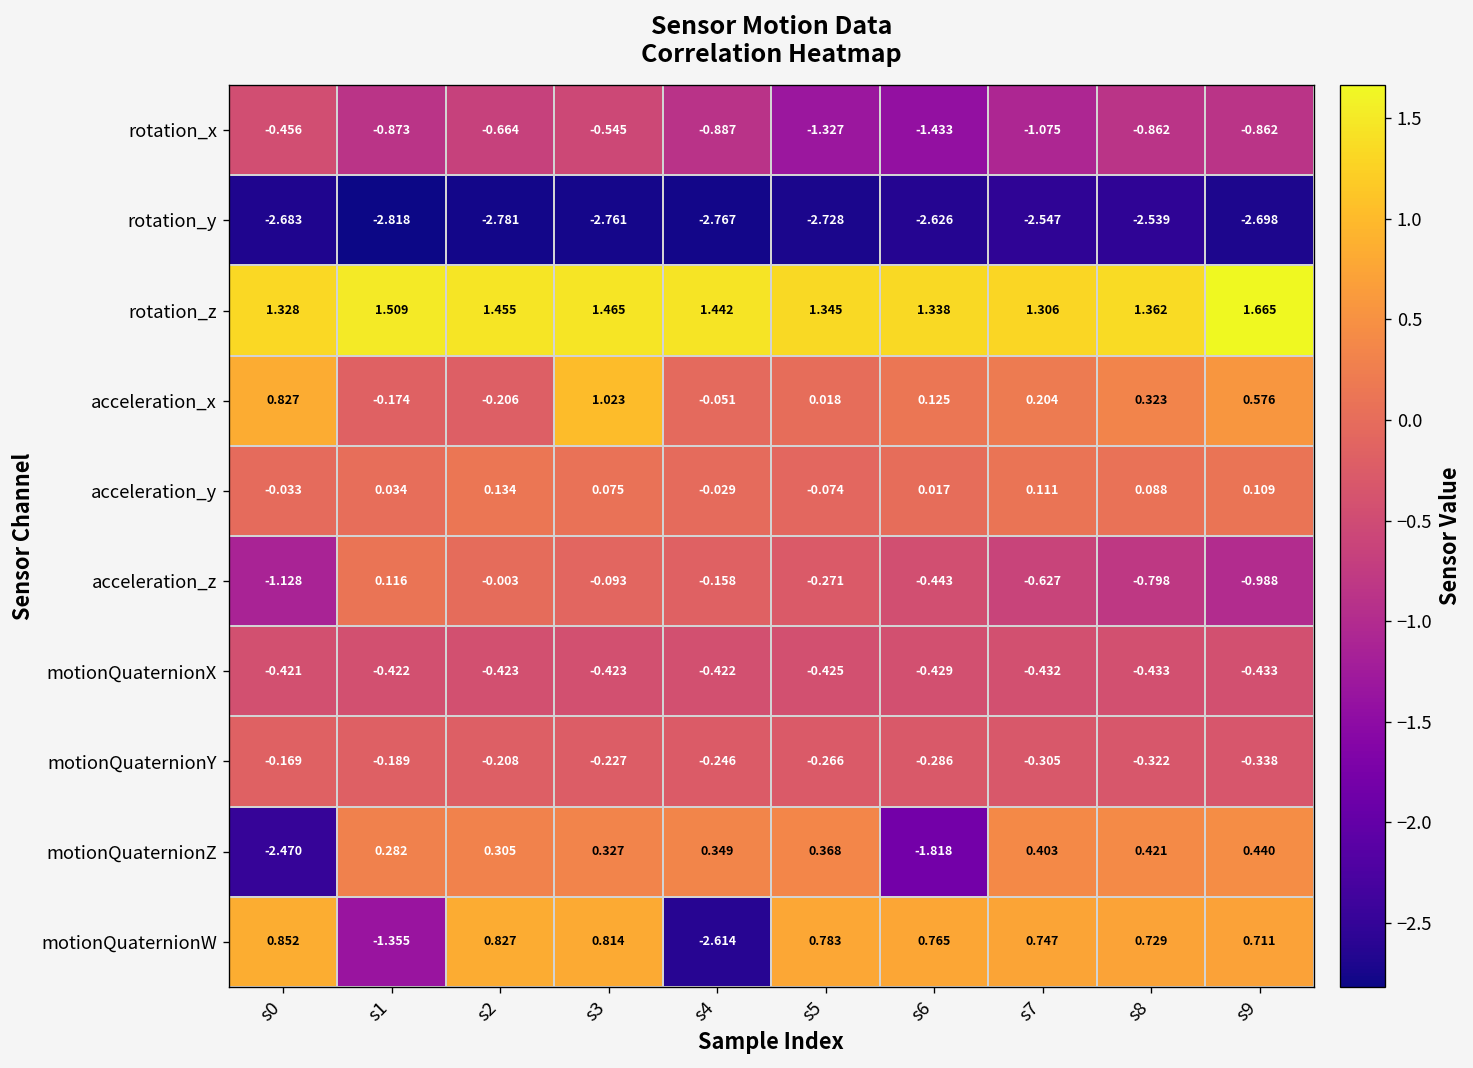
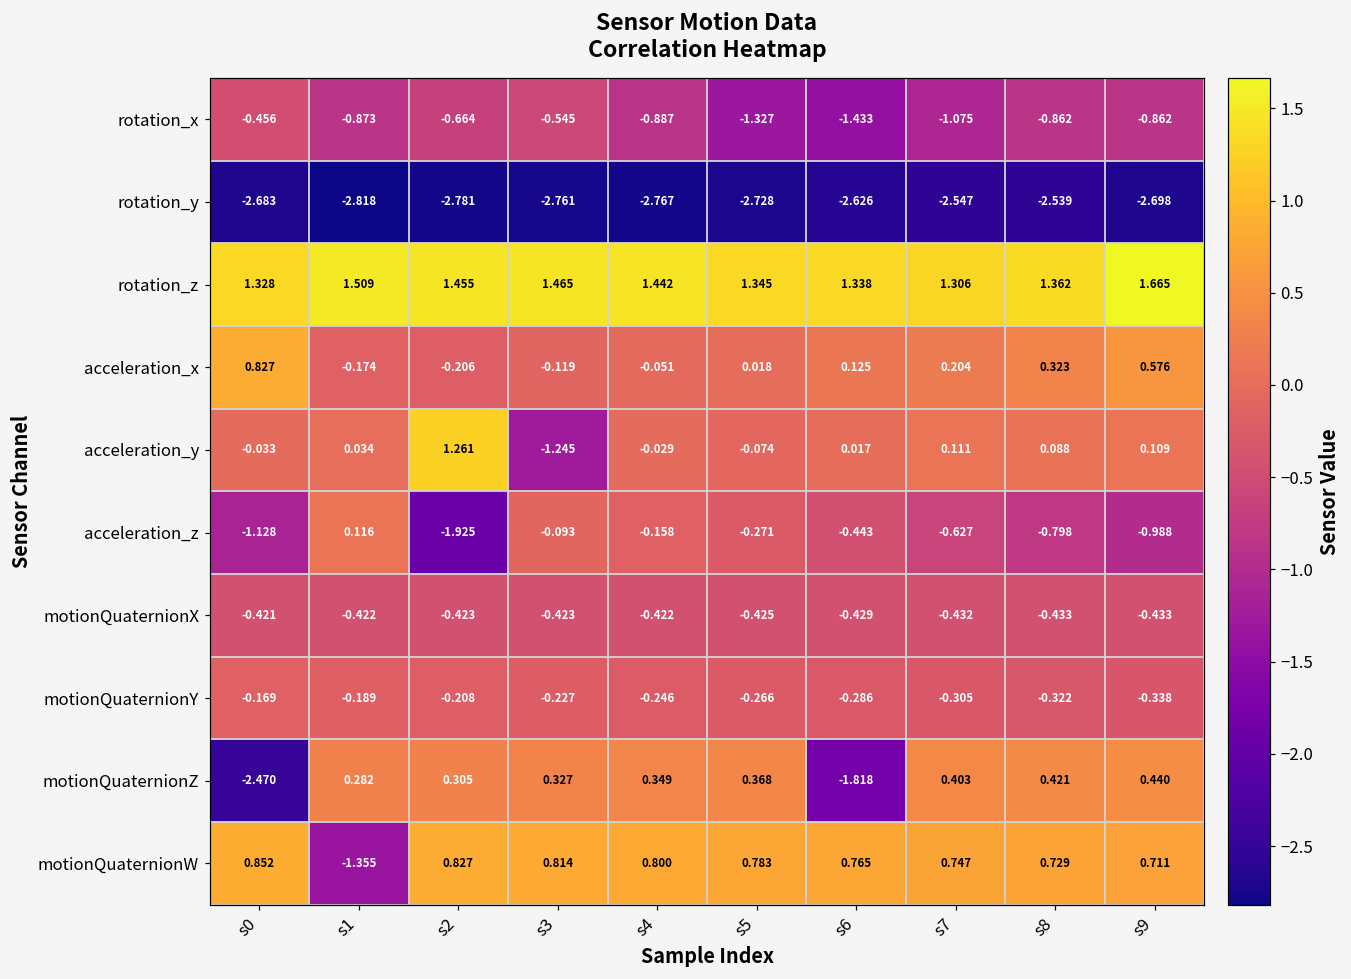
  {
    "rotation_x": {
      "s0": -0.456,
      "s1": -0.873,
      "s2": -0.664,
      "s3": -0.545,
      "s4": -0.887,
      "s5": -1.327,
      "s6": -1.433,
      "s7": -1.075,
      "s8": -0.862,
      "s9": -0.862
    },
    "rotation_y": {
      "s0": -2.683,
      "s1": -2.818,
      "s2": -2.781,
      "s3": -2.761,
      "s4": -2.767,
      "s5": -2.728,
      "s6": -2.626,
      "s7": -2.547,
      "s8": -2.539,
      "s9": -2.698
    },
    "rotation_z": {
      "s0": 1.328,
      "s1": 1.509,
      "s2": 1.455,
      "s3": 1.465,
      "s4": 1.442,
      "s5": 1.345,
      "s6": 1.338,
      "s7": 1.306,
      "s8": 1.362,
      "s9": 1.665
    },
    "acceleration_x": {
      "s0": 0.827,
      "s1": -0.174,
      "s2": -0.206,
-     "s3": 1.023,
+     "s3": -0.119,
      "s4": -0.051,
      "s5": 0.018,
      "s6": 0.125,
      "s7": 0.204,
      "s8": 0.323,
      "s9": 0.576
    },
    "acceleration_y": {
      "s0": -0.033,
      "s1": 0.034,
-     "s2": 0.134,
-     "s3": 0.075,
+     "s2": 1.261,
+     "s3": -1.245,
      "s4": -0.029,
      "s5": -0.074,
      "s6": 0.017,
      "s7": 0.111,
      "s8": 0.088,
      "s9": 0.109
    },
    "acceleration_z": {
      "s0": -1.128,
      "s1": 0.116,
-     "s2": -0.003,
+     "s2": -1.925,
      "s3": -0.093,
      "s4": -0.158,
      "s5": -0.271,
      "s6": -0.443,
      "s7": -0.627,
      "s8": -0.798,
      "s9": -0.988
    },
    "motionQuaternionX": {
      "s0": -0.421,
      "s1": -0.422,
      "s2": -0.423,
      "s3": -0.423,
      "s4": -0.422,
      "s5": -0.425,
      "s6": -0.429,
      "s7": -0.432,
      "s8": -0.433,
      "s9": -0.433
    },
    "motionQuaternionY": {
      "s0": -0.169,
      "s1": -0.189,
      "s2": -0.208,
      "s3": -0.227,
      "s4": -0.246,
      "s5": -0.266,
      "s6": -0.286,
      "s7": -0.305,
      "s8": -0.322,
      "s9": -0.338
    },
    "motionQuaternionZ": {
      "s0": -2.470,
      "s1": 0.282,
      "s2": 0.305,
      "s3": 0.327,
      "s4": 0.349,
      "s5": 0.368,
      "s6": -1.818,
      "s7": 0.403,
      "s8": 0.421,
      "s9": 0.440
    },
    "motionQuaternionW": {
      "s0": 0.852,
      "s1": -1.355,
      "s2": 0.827,
      "s3": 0.814,
-     "s4": -2.614,
+     "s4": 0.800,
      "s5": 0.783,
      "s6": 0.765,
      "s7": 0.747,
      "s8": 0.729,
      "s9": 0.711
    }
  }
